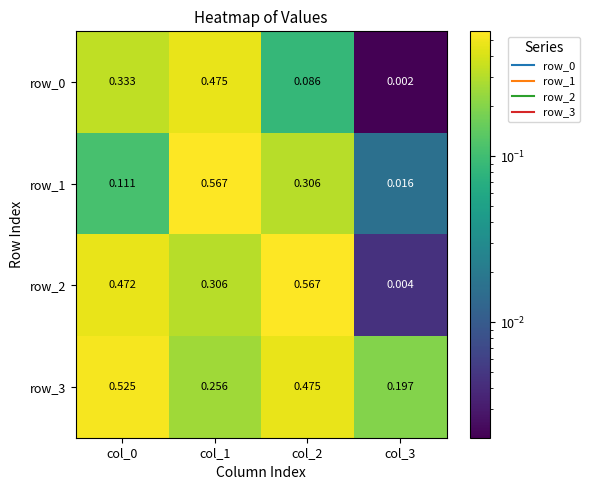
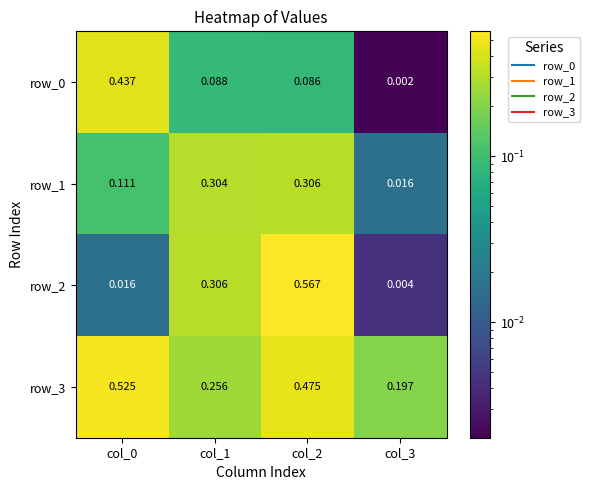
  {
    "row_0": {
-     "col_0": 0.333,
-     "col_1": 0.475,
+     "col_0": 0.437,
+     "col_1": 0.088,
      "col_2": 0.086,
      "col_3": 0.002
    },
    "row_1": {
      "col_0": 0.111,
-     "col_1": 0.567,
+     "col_1": 0.304,
      "col_2": 0.306,
      "col_3": 0.016
    },
    "row_2": {
-     "col_0": 0.472,
+     "col_0": 0.016,
      "col_1": 0.306,
      "col_2": 0.567,
      "col_3": 0.004
    },
    "row_3": {
      "col_0": 0.525,
      "col_1": 0.256,
      "col_2": 0.475,
      "col_3": 0.197
    }
  }
